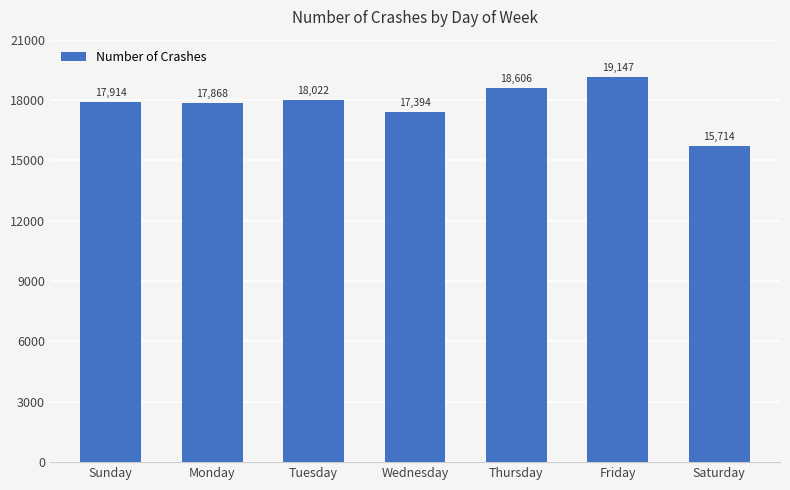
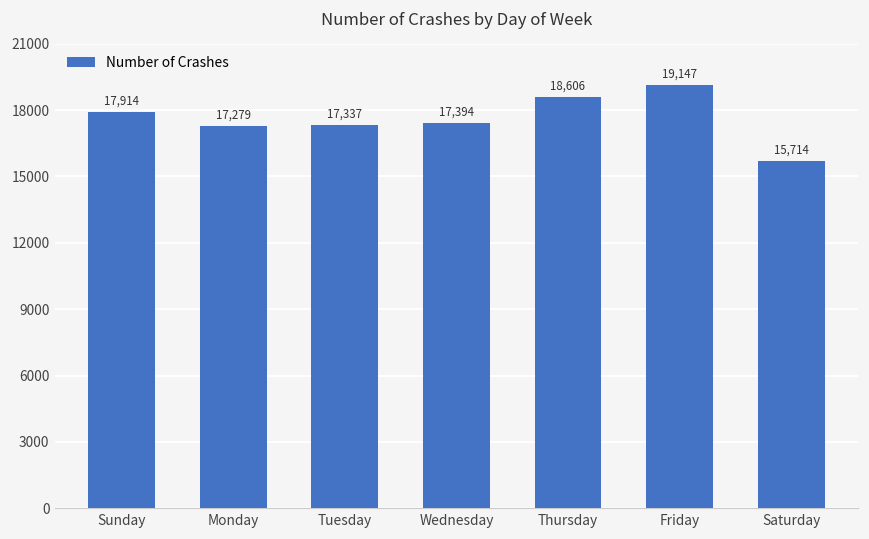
  {
    "Sunday": "17,914",
-   "Monday": "17,868",
-   "Tuesday": "18,022",
+   "Monday": "17,279",
+   "Tuesday": "17,337",
    "Wednesday": "17,394",
    "Thursday": "18,606",
    "Friday": "19,147",
    "Saturday": "15,714"
  }
